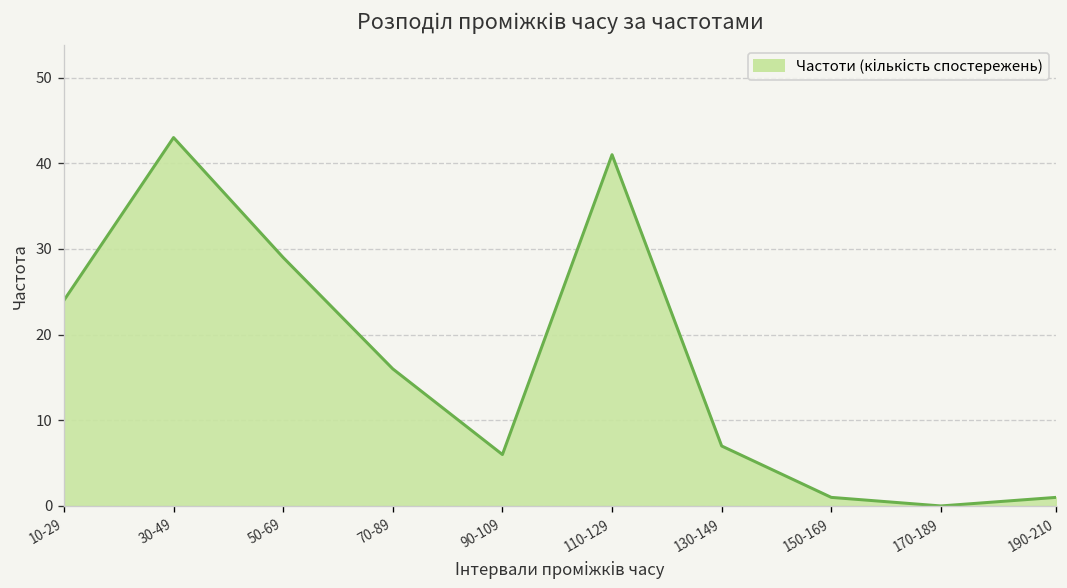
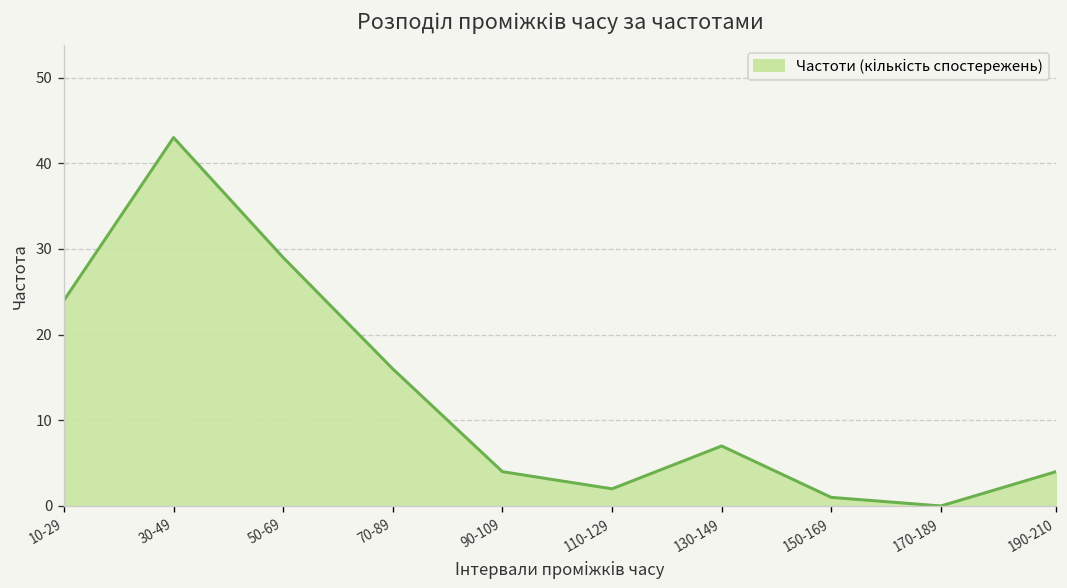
  {
    "10-29": 24,
    "30-49": 43,
    "50-69": 29,
    "70-89": 16,
-   "90-109": 6,
-   "110-129": 41,
+   "90-109": 4,
+   "110-129": 2,
    "130-149": 7,
    "150-169": 1,
    "170-189": 0,
-   "190-210": 1
+   "190-210": 4
  }
